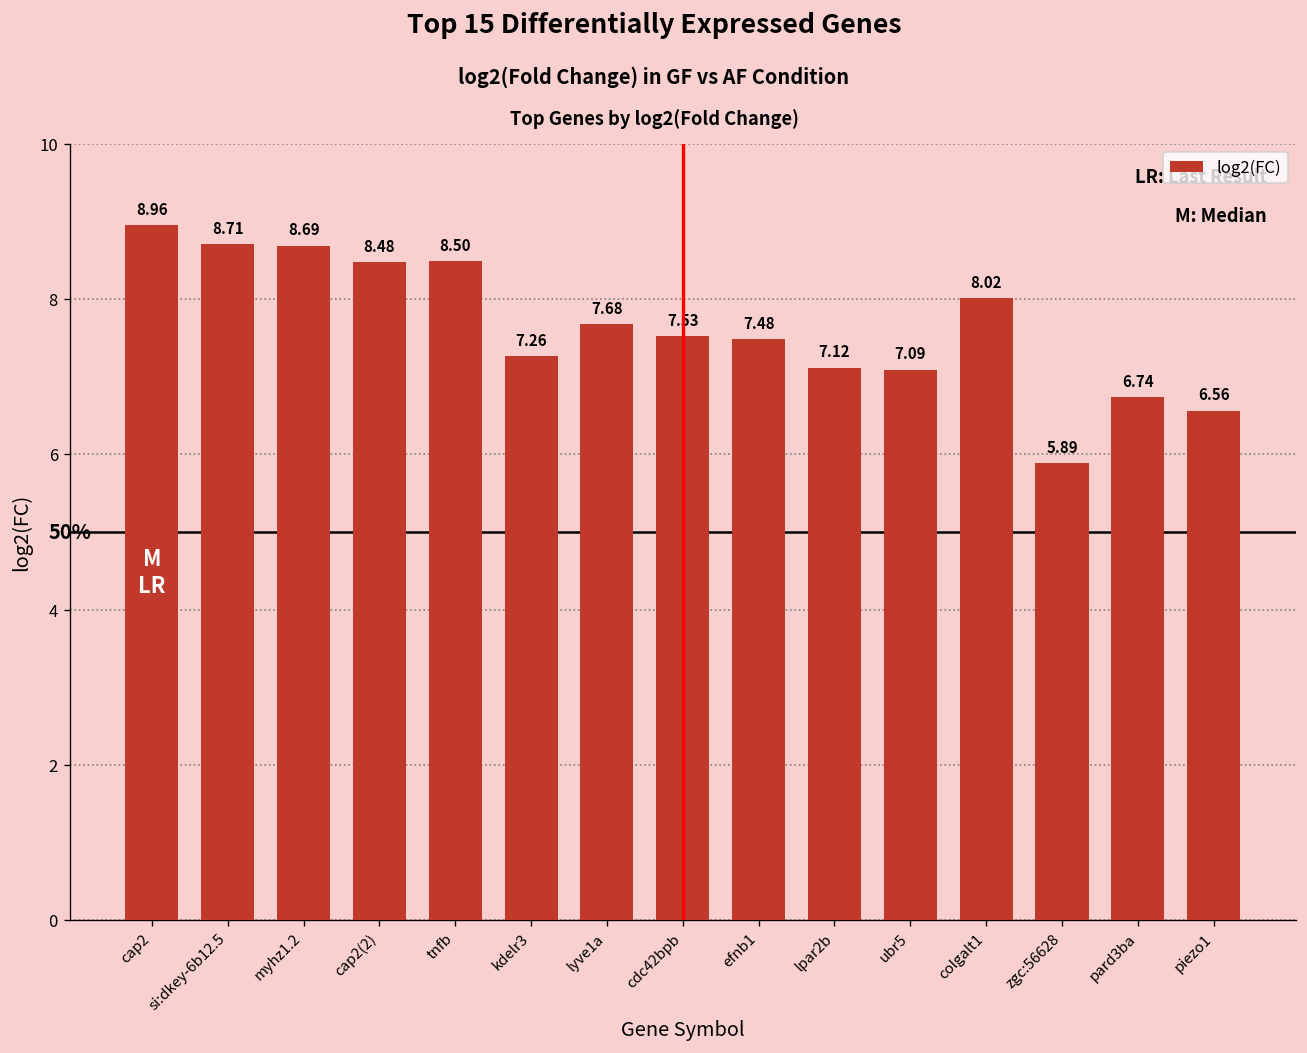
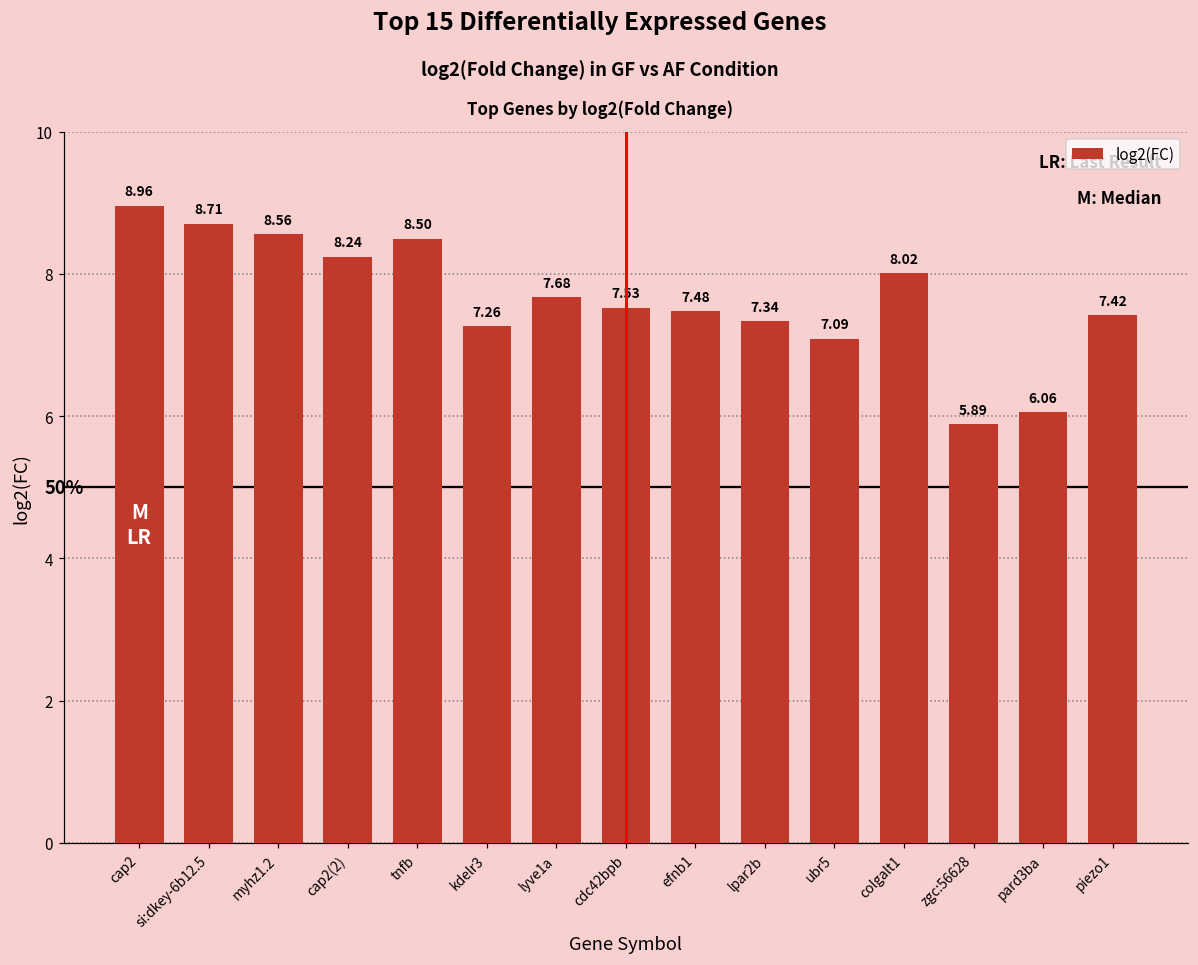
  {
    "cap2": 8.96,
    "si:dkey-6b12.5": 8.71,
-   "myhz1.2": 8.69,
-   "cap2(2)": 8.48,
+   "myhz1.2": 8.56,
+   "cap2(2)": 8.24,
    "tnfb": 8.50,
    "kdelr3": 7.26,
    "lyve1a": 7.68,
    "cdc42bpb": 7.53,
    "efnb1": 7.48,
-   "lpar2b": 7.12,
+   "lpar2b": 7.34,
    "ubr5": 7.09,
    "colgalt1": 8.02,
    "zgc:56628": 5.89,
-   "pard3ba": 6.74,
-   "piezo1": 6.56
+   "pard3ba": 6.06,
+   "piezo1": 7.42
  }
